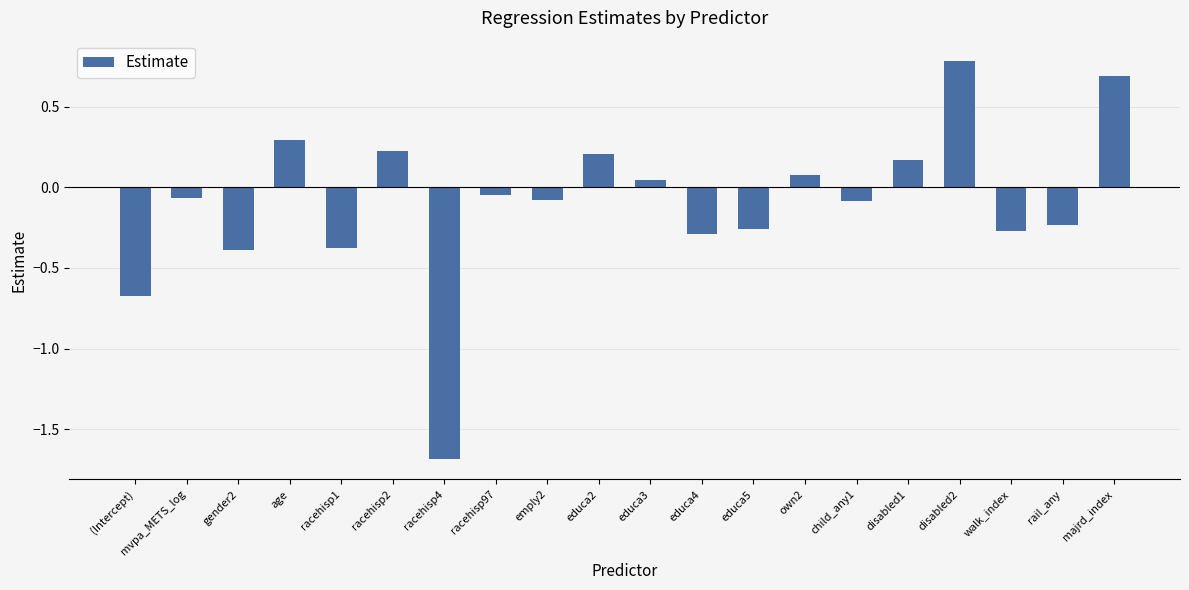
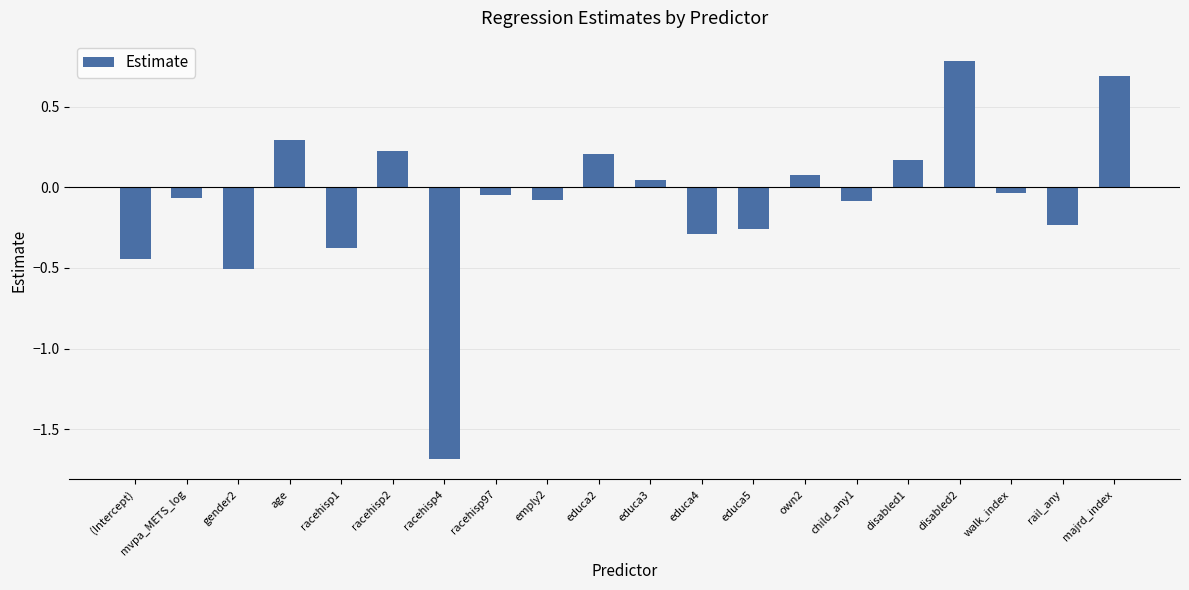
  {
-   "(Intercept)": -0.67,
+   "(Intercept)": -0.44,
    "mvpa_METS_log": -0.07,
-   "gender2": -0.39,
+   "gender2": -0.51,
    "age": 0.29,
    "racehisp1": -0.38,
    "racehisp2": 0.22,
    "racehisp4": -1.69,
    "racehisp97": -0.05,
    "emply2": -0.08,
    "educa2": 0.21,
    "educa3": 0.05,
    "educa4": -0.29,
    "educa5": -0.26,
    "own2": 0.08,
    "child_any1": -0.08,
    "disabled1": 0.17,
    "disabled2": 0.79,
-   "walk_index": -0.27,
+   "walk_index": -0.03,
    "rail_any": -0.24,
    "majrd_index": 0.69
  }
